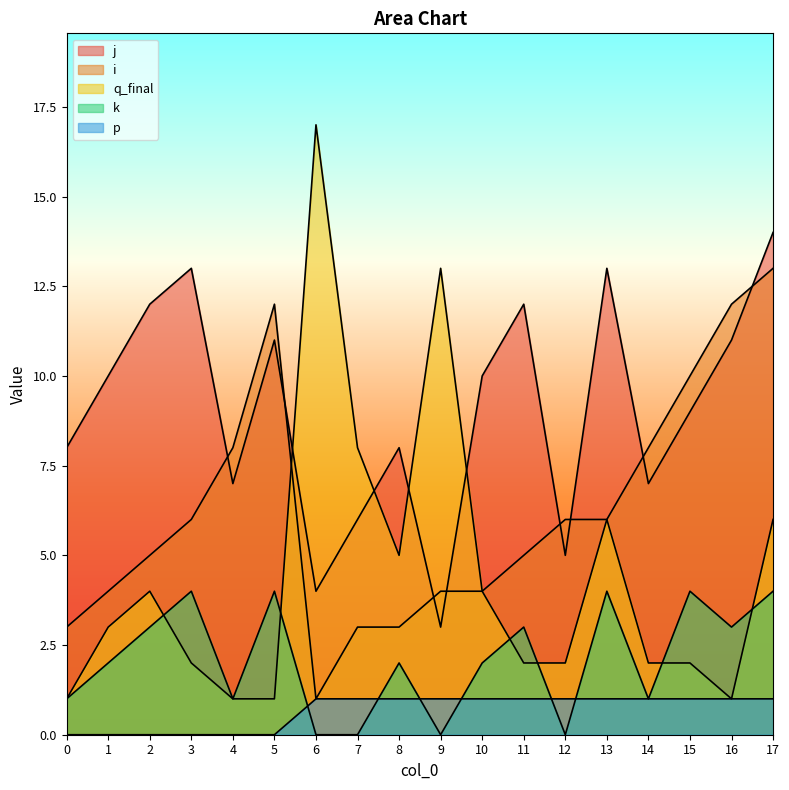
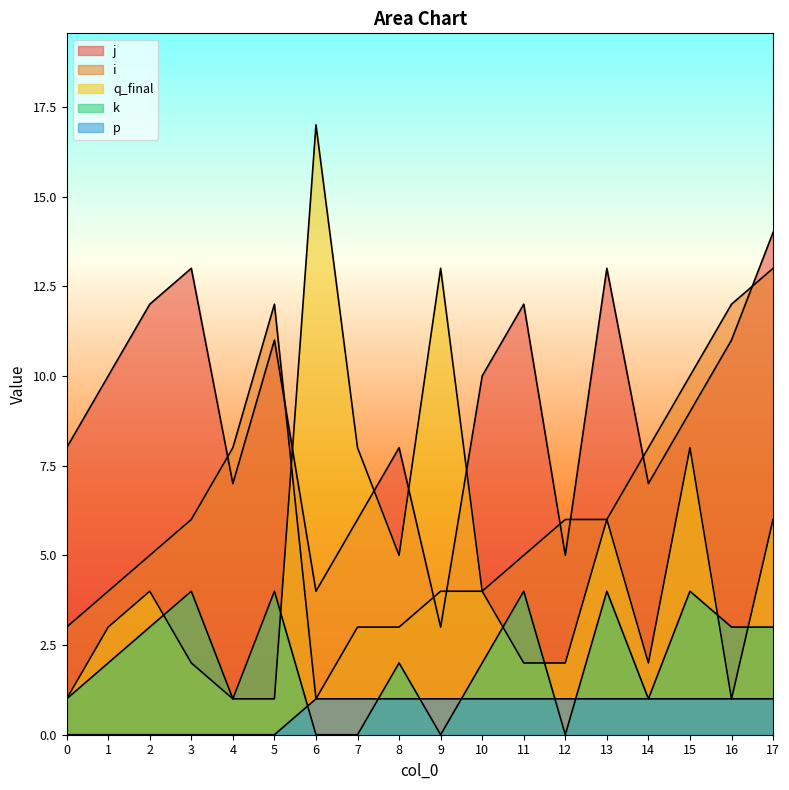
  {
    "q_final": {
      "1": 3,
      "2": 4,
      "3": 2,
      "5": 1,
      "6": 17,
      "7": 8,
      "8": 5,
      "9": 13,
      "11": 2,
      "12": 2,
      "14": 2,
-     "15": 2,
+     "15": 8,
      "17": 6
    },
    "k": {
      "1": 2,
      "2": 3,
      "3": 4,
      "5": 4,
      "6": 0,
      "7": 0,
      "8": 2,
      "9": 0,
      "10": 2,
-     "11": 3,
+     "11": 4,
      "12": 0,
      "13": 4,
      "15": 4,
      "16": 3,
-     "17": 4
+     "17": 3
    },
    "p": {
      "0": 0,
      "1": 0,
      "2": 0,
      "3": 0,
      "4": 0,
      "5": 0,
      "7": 1,
      "8": 1,
      "9": 1,
      "10": 1,
      "11": 1,
      "12": 1,
      "13": 1,
      "15": 1,
      "17": 1
    }
  }
